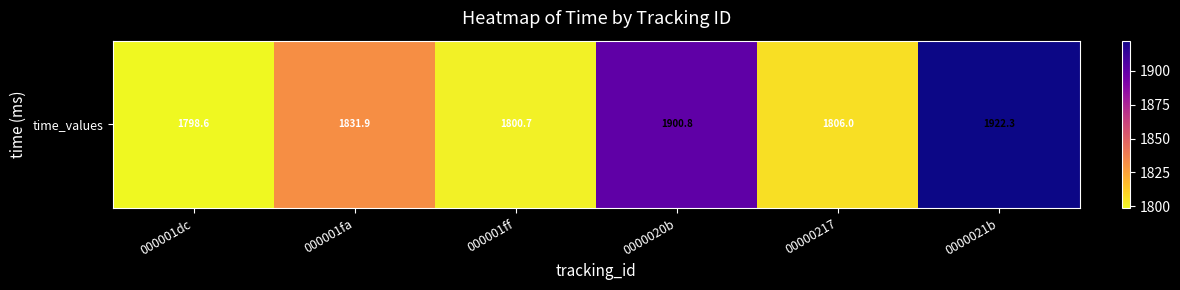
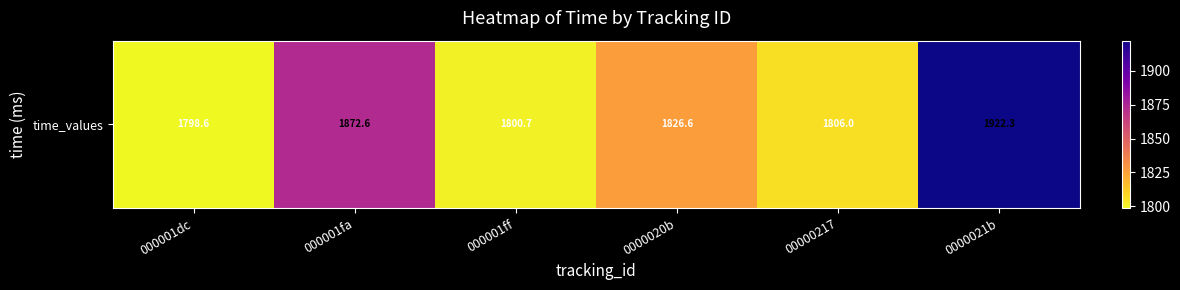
  {
    "time_values": {
      "000001dc": 1798.6,
-     "000001fa": 1831.9,
+     "000001fa": 1872.6,
      "000001ff": 1800.7,
-     "0000020b": 1900.8,
+     "0000020b": 1826.6,
      "00000217": 1806.0,
      "0000021b": 1922.3
    }
  }
